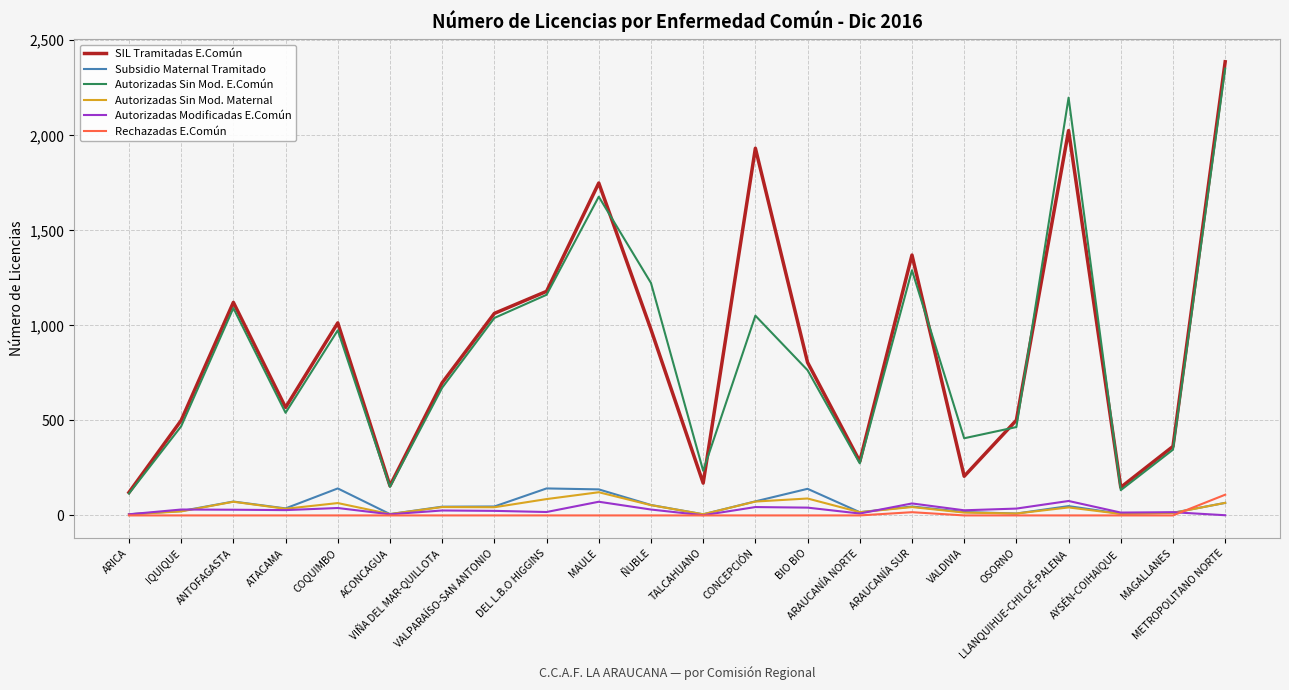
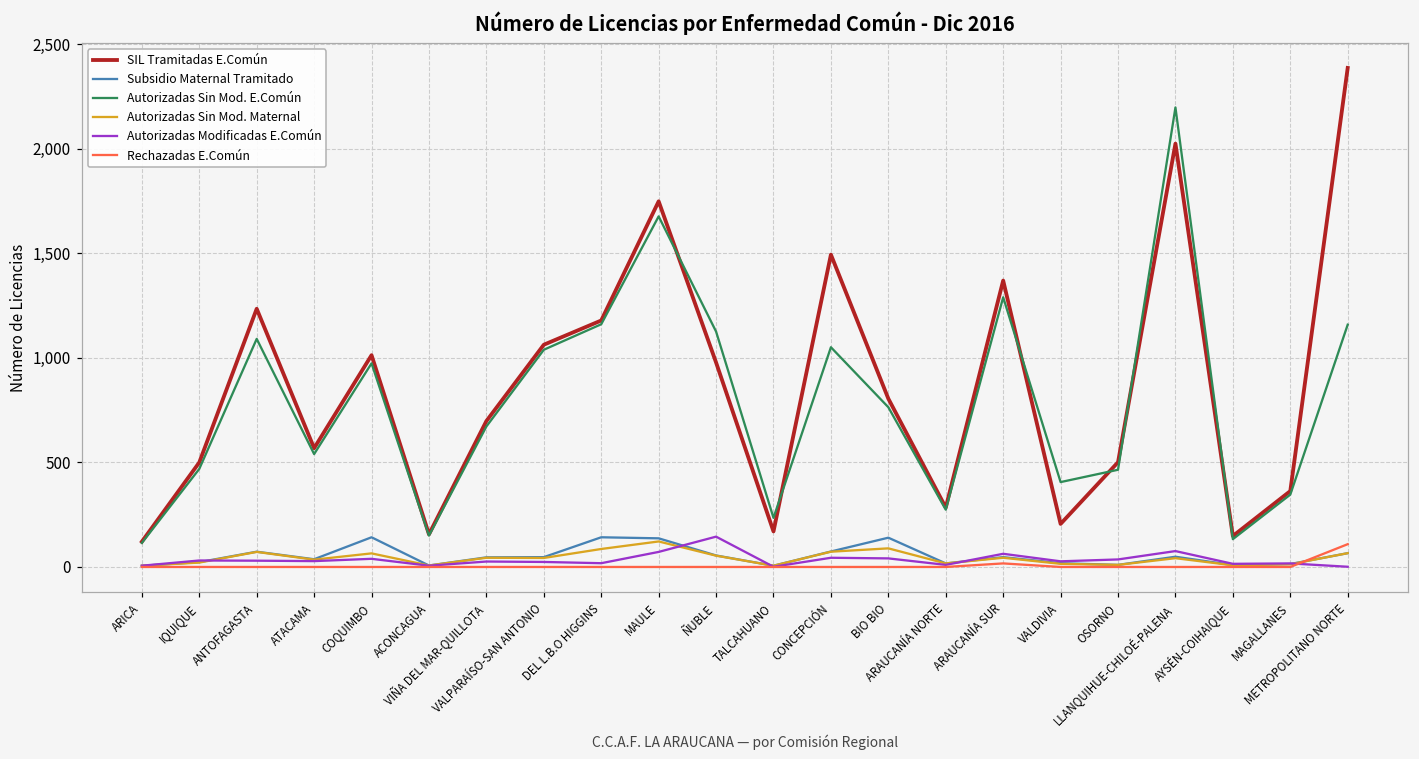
  {
    "SIL Tramitadas E.Común": {
      "IQUIQUE": "500",
-     "ANTOFAGASTA": "1,120",
+     "ANTOFAGASTA": "1,240",
      "ATACAMA": "570",
      "COQUIMBO": "1,010",
      "VIÑA DEL MAR-QUILLOTA": "700",
      "VALPARAÍSO-SAN ANTONIO": "1,060",
      "DEL L.B.O HIGGINS": "1,180",
      "MAULE": "1,750",
      "ÑUBLE": "980",
      "TALCAHUANO": "170",
-     "CONCEPCIÓN": "1,930",
+     "CONCEPCIÓN": "1,490",
      "BIO BIO": "810",
      "ARAUCANÍA SUR": "1,370",
      "VALDIVIA": "210",
      "OSORNO": "500",
      "LLANQUIHUE-CHILOÉ-PALENA": "2,030",
      "AYSÉN-COIHAIQUE": "150",
      "MAGALLANES": "360",
      "METROPOLITANO NORTE": "2,390"
    },
    "Subsidio Maternal Tramitado": {
      "COQUIMBO": "140",
      "DEL L.B.O HIGGINS": "140",
      "MAULE": "140",
      "BIO BIO": "140"
    },
    "Autorizadas Sin Mod. E.Común": {
      "IQUIQUE": "470",
      "ANTOFAGASTA": "1,090",
      "ATACAMA": "540",
      "COQUIMBO": "970",
      "VIÑA DEL MAR-QUILLOTA": "670",
      "VALPARAÍSO-SAN ANTONIO": "1,040",
      "DEL L.B.O HIGGINS": "1,160",
      "MAULE": "1,680",
-     "ÑUBLE": "1,220",
+     "ÑUBLE": "1,130",
      "TALCAHUANO": "240",
      "CONCEPCIÓN": "1,050",
      "BIO BIO": "760",
      "ARAUCANÍA SUR": "1,290",
      "VALDIVIA": "410",
      "OSORNO": "470",
      "LLANQUIHUE-CHILOÉ-PALENA": "2,200",
      "AYSÉN-COIHAIQUE": "130",
      "MAGALLANES": "350",
-     "METROPOLITANO NORTE": "2,350"
+     "METROPOLITANO NORTE": "1,160"
    },
    "Autorizadas Sin Mod. Maternal": {
      "COQUIMBO": "70",
      "DEL L.B.O HIGGINS": "90",
      "MAULE": "120",
      "BIO BIO": "90"
    },
    "Autorizadas Modificadas E.Común": {
      "ANTOFAGASTA": "30",
      "COQUIMBO": "40",
      "VIÑA DEL MAR-QUILLOTA": "30",
      "VALPARAÍSO-SAN ANTONIO": "20",
      "DEL L.B.O HIGGINS": "20",
      "MAULE": "70",
-     "ÑUBLE": "30",
+     "ÑUBLE": "150",
      "CONCEPCIÓN": "40",
      "BIO BIO": "40",
      "ARAUCANÍA SUR": "60",
      "OSORNO": "40",
      "LLANQUIHUE-CHILOÉ-PALENA": "80",
      "METROPOLITANO NORTE": "0"
    },
    "Rechazadas E.Común": {
      "IQUIQUE": "0",
      "ANTOFAGASTA": "0",
      "ATACAMA": "0",
      "COQUIMBO": "0",
      "VIÑA DEL MAR-QUILLOTA": "0",
      "VALPARAÍSO-SAN ANTONIO": "0",
      "DEL L.B.O HIGGINS": "0",
      "MAULE": "0",
      "ÑUBLE": "0",
      "CONCEPCIÓN": "0",
      "BIO BIO": "0",
      "ARAUCANÍA SUR": "20",
      "VALDIVIA": "0",
      "LLANQUIHUE-CHILOÉ-PALENA": "0",
      "METROPOLITANO NORTE": "110"
    }
  }
